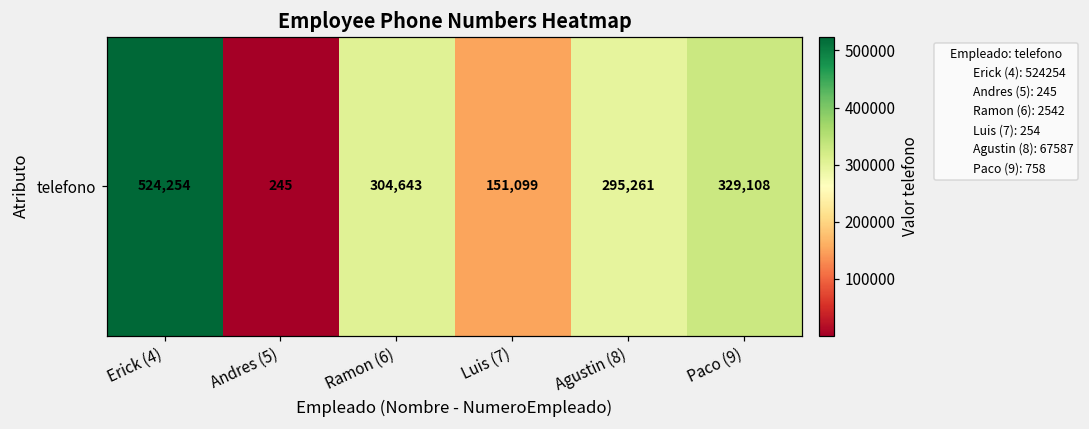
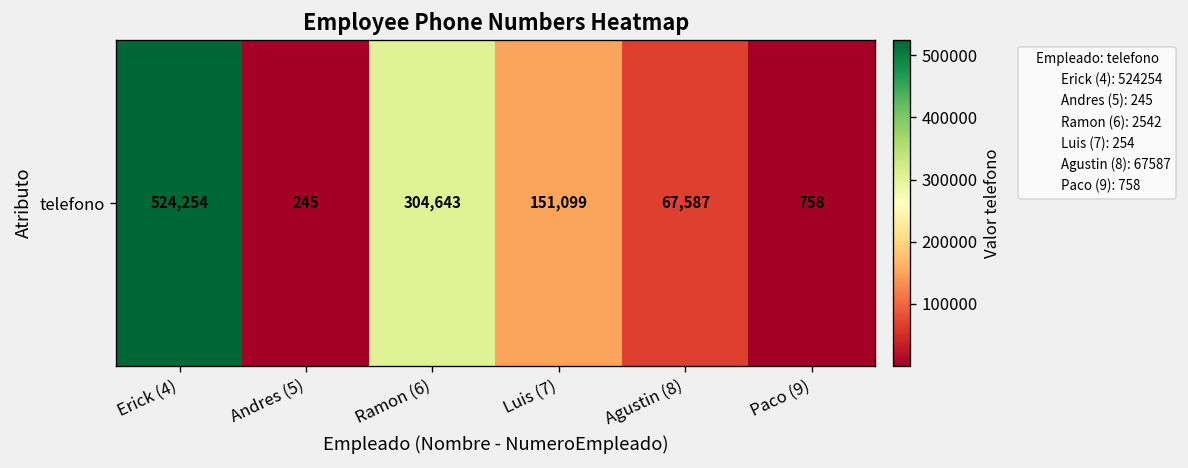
  {
    "telefono": {
      "Erick (4)": "524,254",
      "Andres (5)": "245",
      "Ramon (6)": "304,643",
      "Luis (7)": "151,099",
-     "Agustin (8)": "295,261",
-     "Paco (9)": "329,108"
+     "Agustin (8)": "67,587",
+     "Paco (9)": "758"
    }
  }
